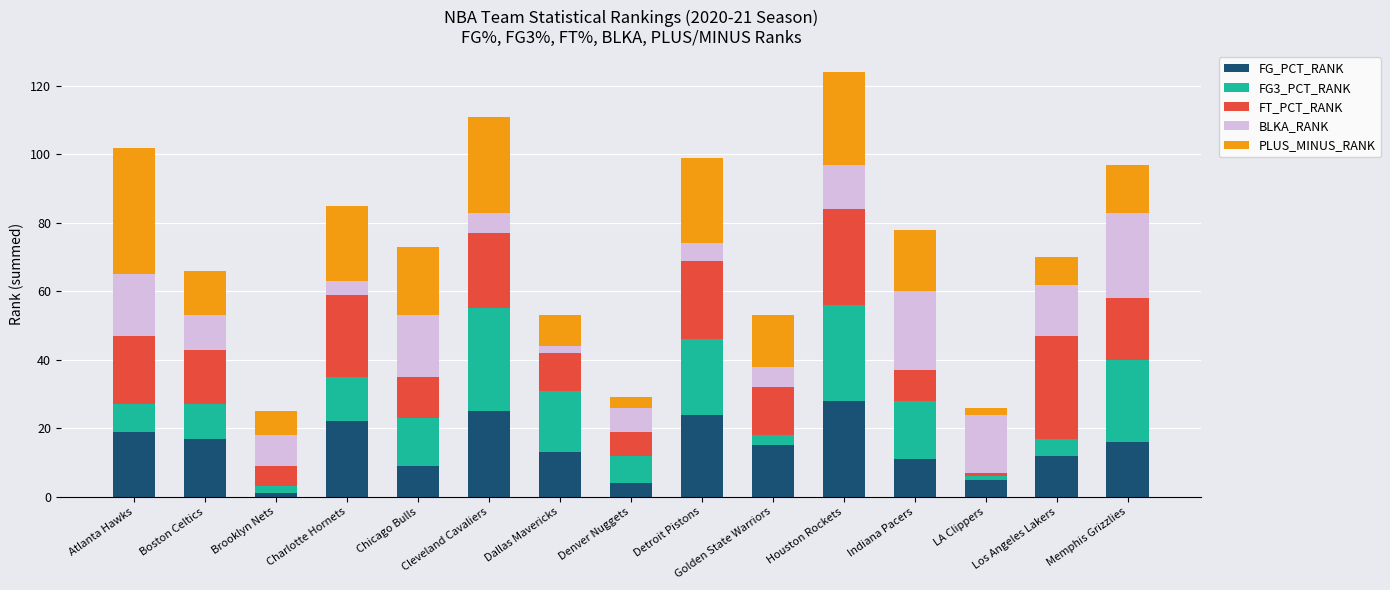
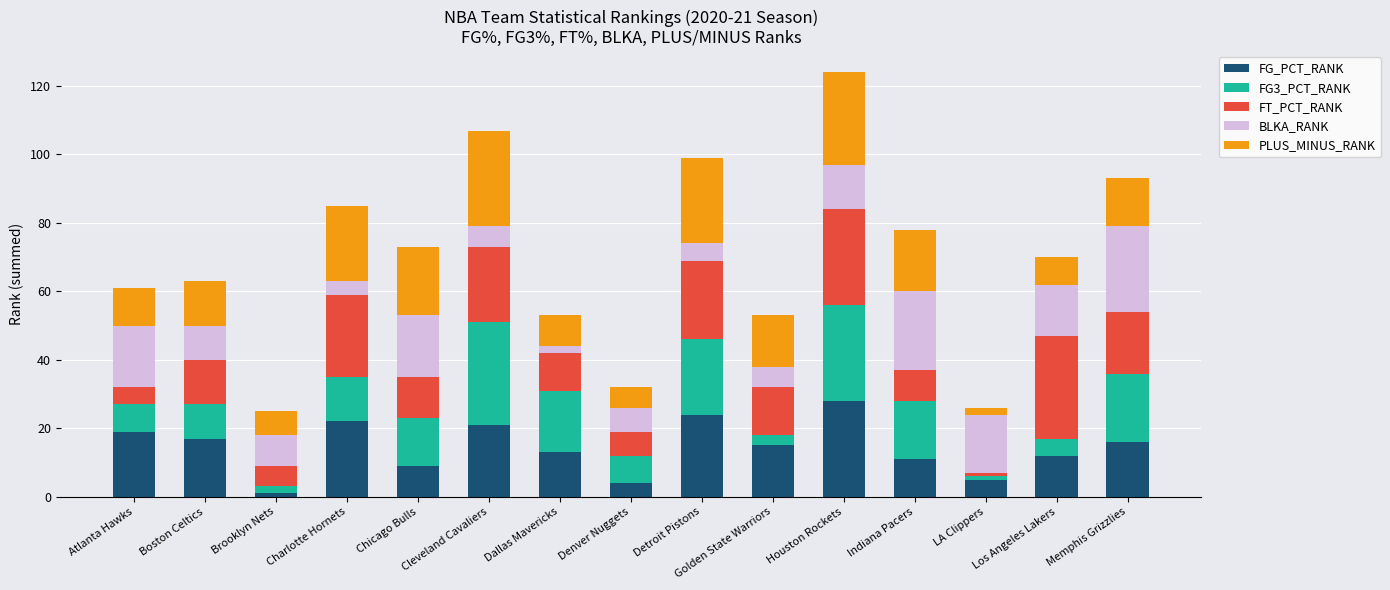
  {
    "FG_PCT_RANK": {
      "Atlanta Hawks": 19,
      "Boston Celtics": 17,
      "Brooklyn Nets": 1,
      "Charlotte Hornets": 22,
      "Chicago Bulls": 9,
-     "Cleveland Cavaliers": 25,
+     "Cleveland Cavaliers": 21,
      "Dallas Mavericks": 13,
      "Denver Nuggets": 4,
      "Detroit Pistons": 24,
      "Golden State Warriors": 15,
      "Houston Rockets": 28,
      "Indiana Pacers": 11,
      "LA Clippers": 5,
      "Los Angeles Lakers": 12,
      "Memphis Grizzlies": 16
    },
    "FG3_PCT_RANK": {
      "Atlanta Hawks": 8,
      "Boston Celtics": 10,
      "Brooklyn Nets": 2,
      "Charlotte Hornets": 13,
      "Chicago Bulls": 14,
      "Cleveland Cavaliers": 30,
      "Dallas Mavericks": 18,
      "Denver Nuggets": 8,
      "Detroit Pistons": 22,
      "Golden State Warriors": 3,
      "Houston Rockets": 28,
      "Indiana Pacers": 17,
      "LA Clippers": 1,
      "Los Angeles Lakers": 5,
-     "Memphis Grizzlies": 24
+     "Memphis Grizzlies": 20
    },
    "FT_PCT_RANK": {
-     "Atlanta Hawks": 20,
-     "Boston Celtics": 16,
+     "Atlanta Hawks": 5,
+     "Boston Celtics": 13,
      "Brooklyn Nets": 6,
      "Charlotte Hornets": 24,
      "Chicago Bulls": 12,
      "Cleveland Cavaliers": 22,
      "Dallas Mavericks": 11,
      "Denver Nuggets": 7,
      "Detroit Pistons": 23,
      "Golden State Warriors": 14,
      "Houston Rockets": 28,
      "Indiana Pacers": 9,
      "LA Clippers": 1,
      "Los Angeles Lakers": 30,
      "Memphis Grizzlies": 18
    },
    "BLKA_RANK": {
      "Atlanta Hawks": 18,
      "Boston Celtics": 10,
      "Brooklyn Nets": 9,
      "Charlotte Hornets": 4,
      "Chicago Bulls": 18,
      "Cleveland Cavaliers": 6,
      "Dallas Mavericks": 2,
      "Denver Nuggets": 7,
      "Detroit Pistons": 5,
      "Golden State Warriors": 6,
      "Houston Rockets": 13,
      "Indiana Pacers": 23,
      "LA Clippers": 17,
      "Los Angeles Lakers": 15,
      "Memphis Grizzlies": 25
    },
    "PLUS_MINUS_RANK": {
-     "Atlanta Hawks": 37,
+     "Atlanta Hawks": 11,
      "Boston Celtics": 13,
      "Brooklyn Nets": 7,
      "Charlotte Hornets": 22,
      "Chicago Bulls": 20,
      "Cleveland Cavaliers": 28,
      "Dallas Mavericks": 9,
-     "Denver Nuggets": 3,
+     "Denver Nuggets": 6,
      "Detroit Pistons": 25,
      "Golden State Warriors": 15,
      "Houston Rockets": 27,
      "Indiana Pacers": 18,
      "LA Clippers": 2,
      "Los Angeles Lakers": 8,
      "Memphis Grizzlies": 14
    }
  }
